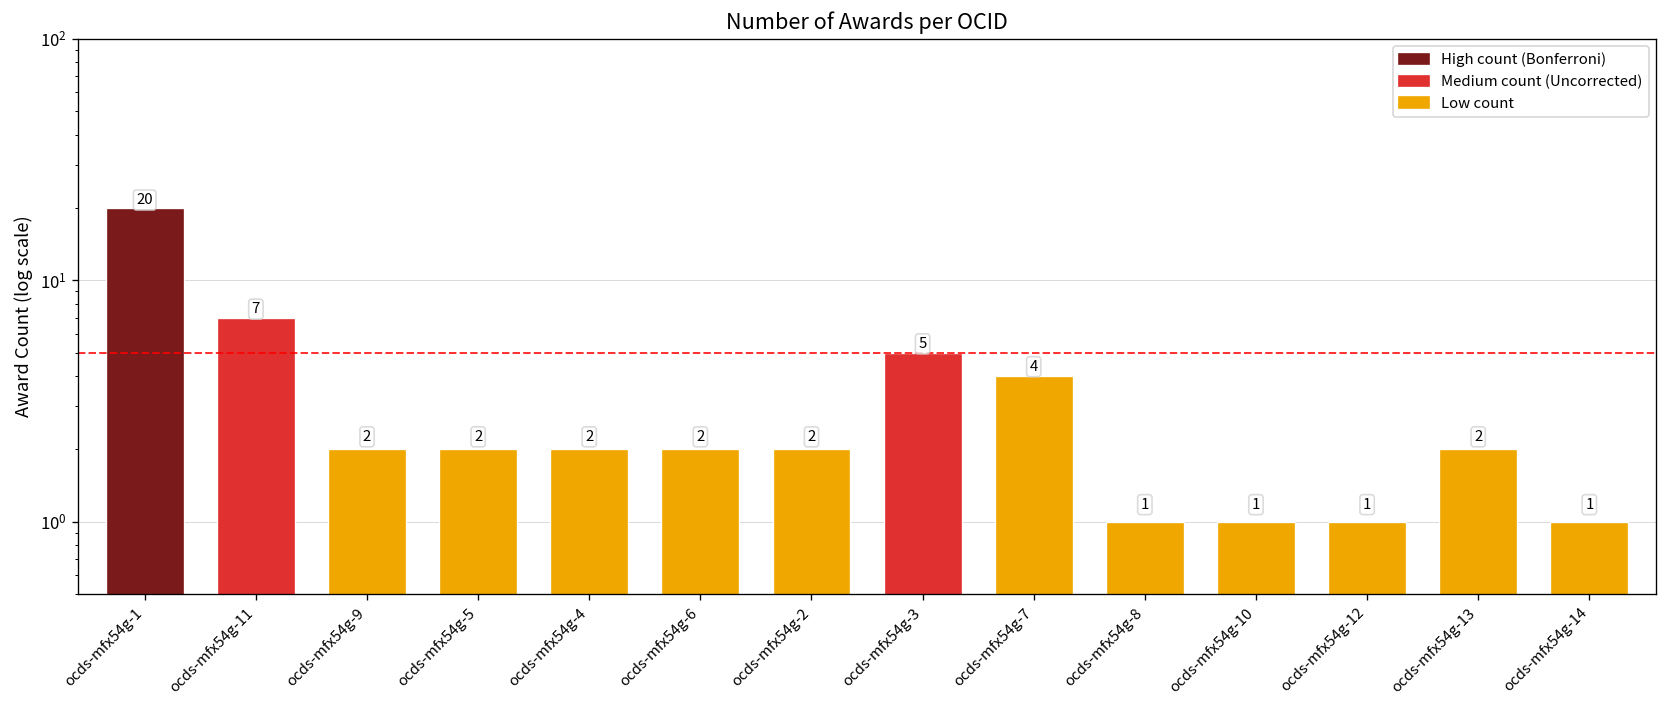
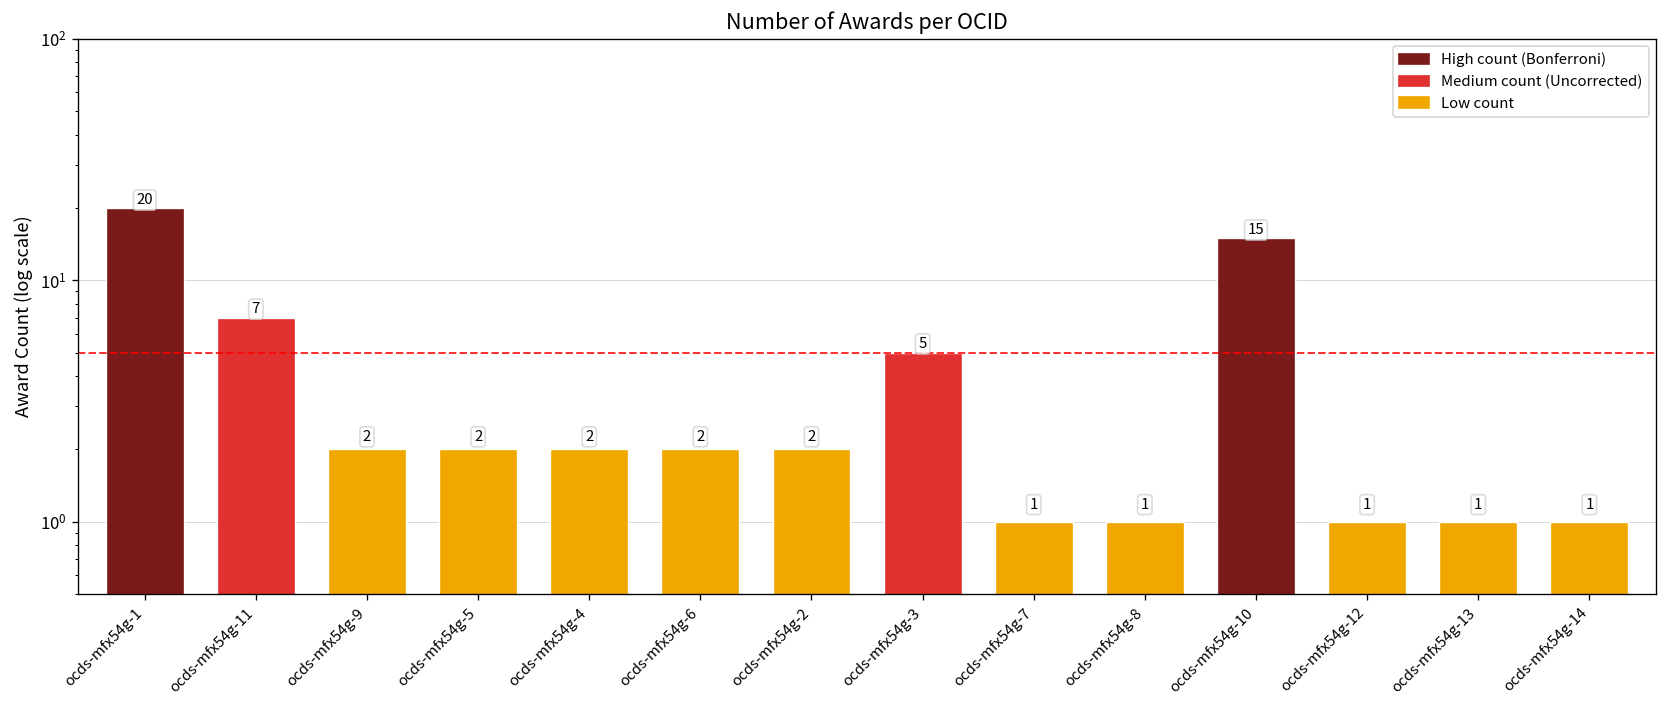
  {
-   "ocds-mfx54g-7": 4,
-   "ocds-mfx54g-10": 1,
-   "ocds-mfx54g-13": 2
+   "ocds-mfx54g-7": 1,
+   "ocds-mfx54g-10": 15,
+   "ocds-mfx54g-13": 1
  }
